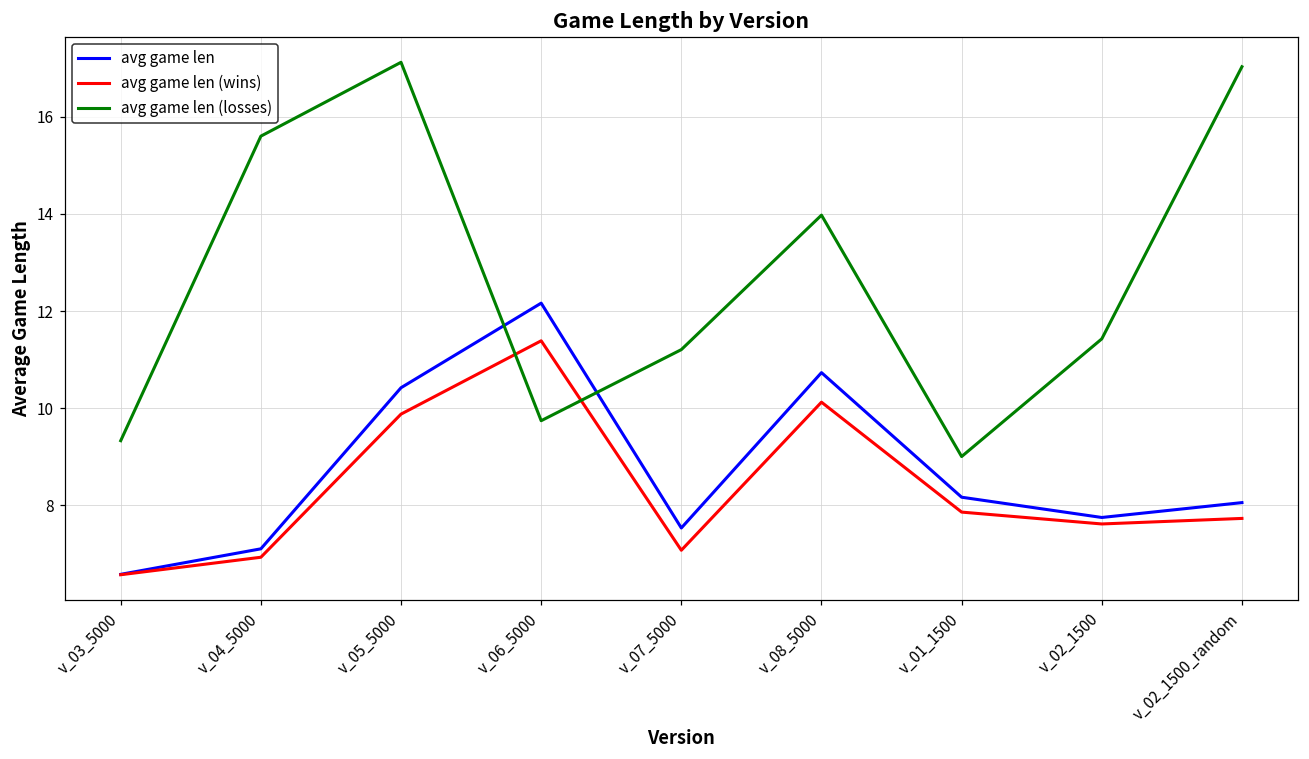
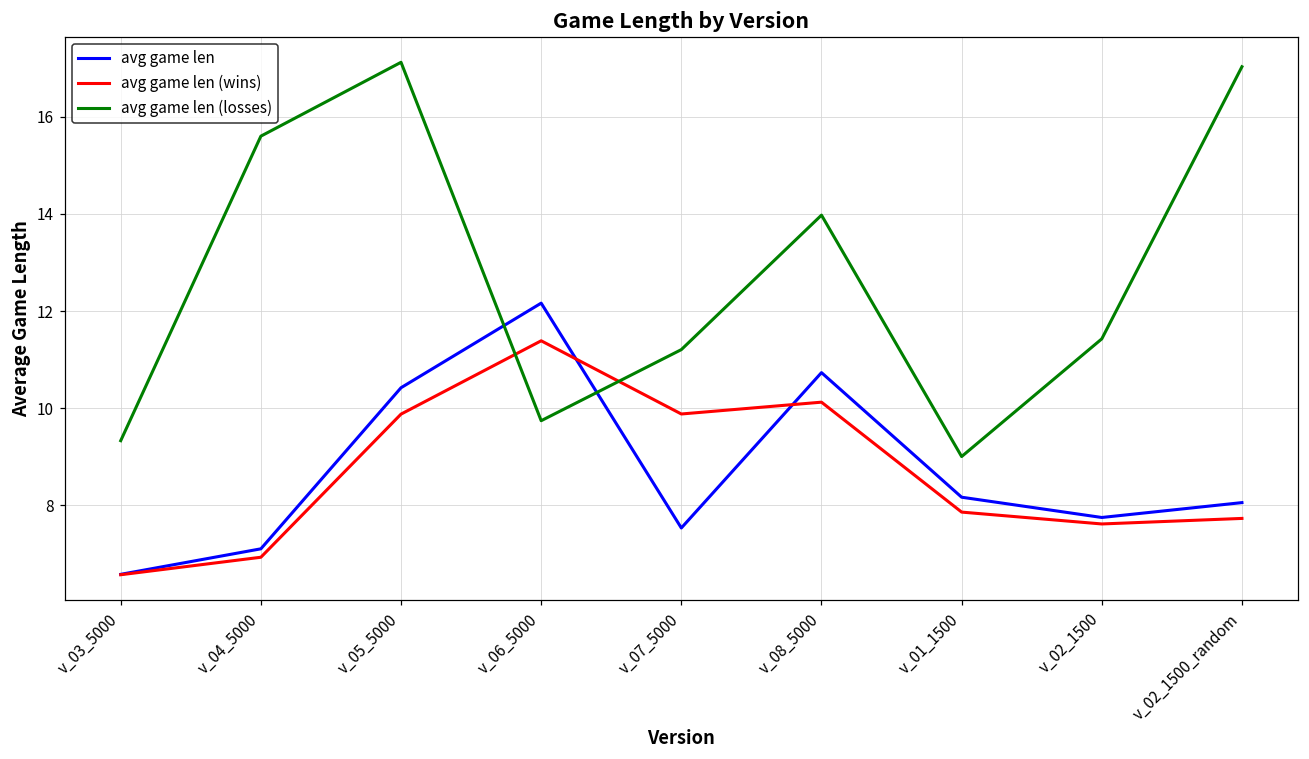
  {
    "avg game len": {
      "v_04_5000": 7.1,
      "v_05_5000": 10.4,
      "v_06_5000": 12.2,
      "v_07_5000": 7.5,
      "v_08_5000": 10.7,
      "v_01_1500": 8.2,
      "v_02_1500": 7.8,
      "v_02_1500_random": 8.1
    },
    "avg game len (wins)": {
      "v_04_5000": 6.9,
      "v_05_5000": 9.9,
      "v_06_5000": 11.4,
-     "v_07_5000": 7.1,
+     "v_07_5000": 9.9,
      "v_08_5000": 10.1,
      "v_01_1500": 7.9,
      "v_02_1500": 7.6,
      "v_02_1500_random": 7.7
    },
    "avg game len (losses)": {
      "v_03_5000": 9.3,
      "v_04_5000": 15.6,
      "v_05_5000": 17.1,
      "v_06_5000": 9.7,
      "v_07_5000": 11.2,
      "v_08_5000": 14.0,
      "v_01_1500": 9.0,
      "v_02_1500": 11.4,
      "v_02_1500_random": 17.0
    }
  }
